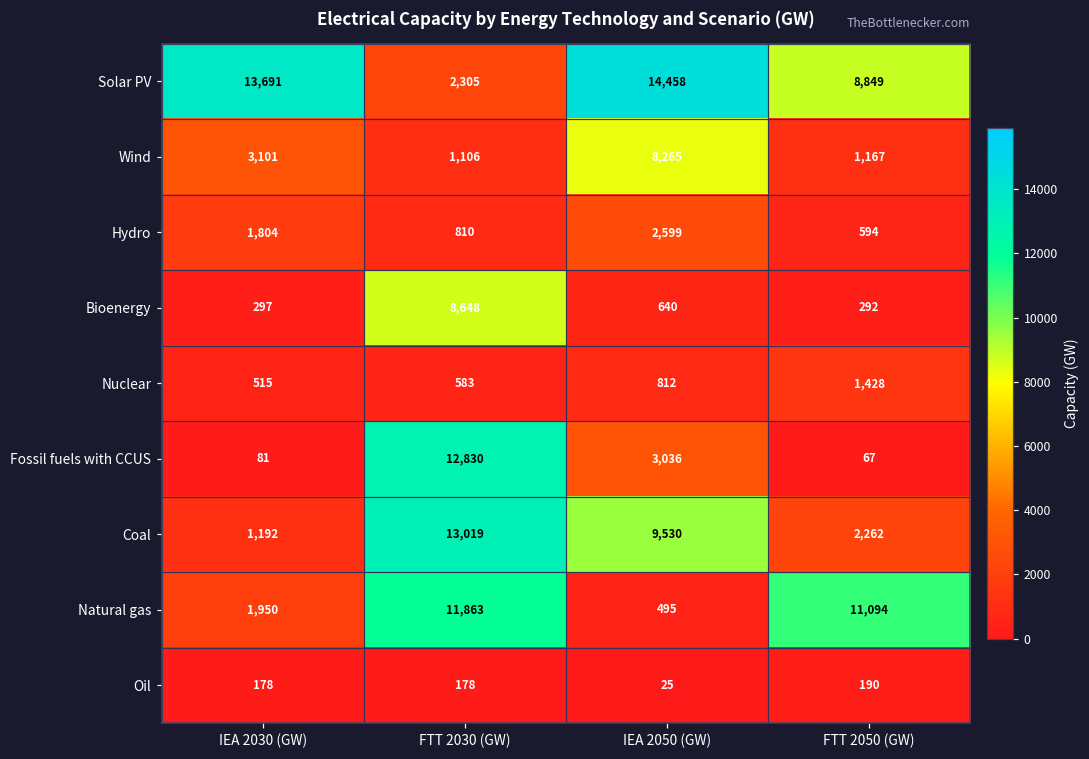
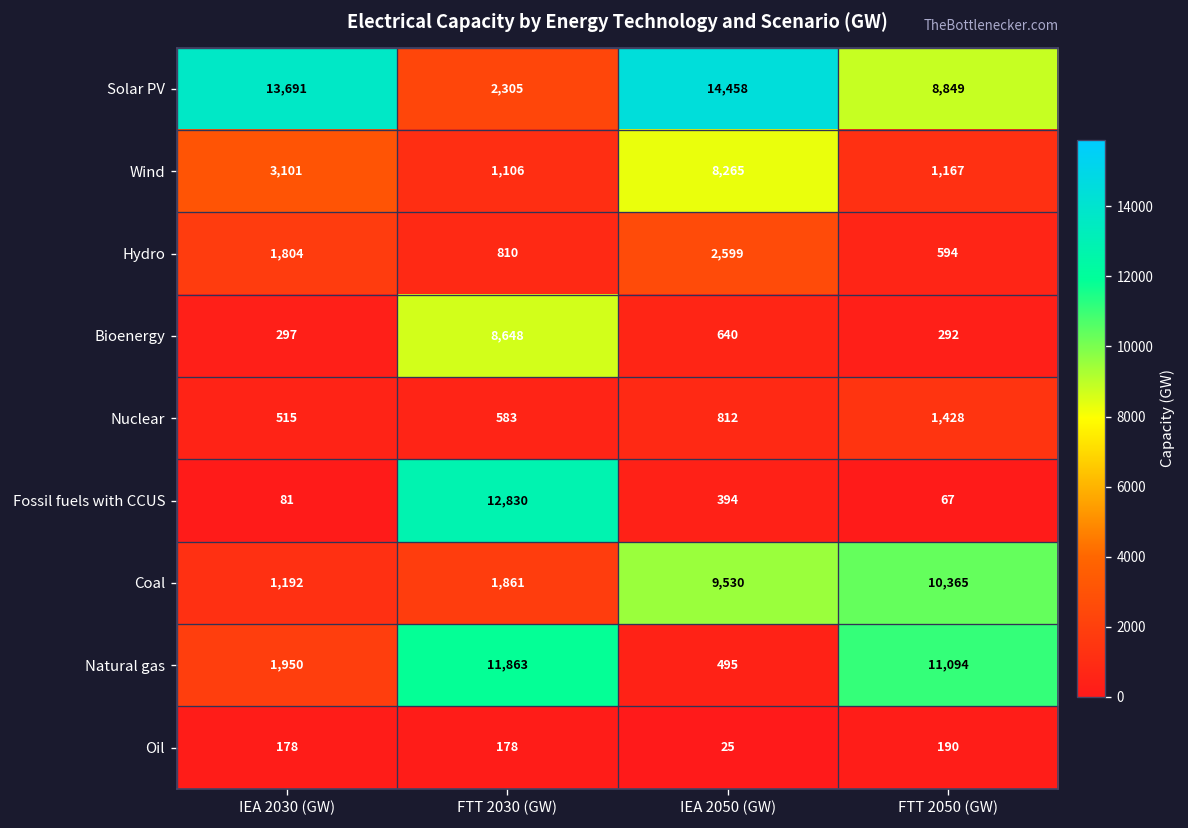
  {
    "Solar PV": {
      "IEA 2030 (GW)": "13,691",
      "FTT 2030 (GW)": "2,305",
      "IEA 2050 (GW)": "14,458",
      "FTT 2050 (GW)": "8,849"
    },
    "Wind": {
      "IEA 2030 (GW)": "3,101",
      "FTT 2030 (GW)": "1,106",
      "IEA 2050 (GW)": "8,265",
      "FTT 2050 (GW)": "1,167"
    },
    "Hydro": {
      "IEA 2030 (GW)": "1,804",
      "FTT 2030 (GW)": "810",
      "IEA 2050 (GW)": "2,599",
      "FTT 2050 (GW)": "594"
    },
    "Bioenergy": {
      "IEA 2030 (GW)": "297",
      "FTT 2030 (GW)": "8,648",
      "IEA 2050 (GW)": "640",
      "FTT 2050 (GW)": "292"
    },
    "Nuclear": {
      "IEA 2030 (GW)": "515",
      "FTT 2030 (GW)": "583",
      "IEA 2050 (GW)": "812",
      "FTT 2050 (GW)": "1,428"
    },
    "Fossil fuels with CCUS": {
      "IEA 2030 (GW)": "81",
      "FTT 2030 (GW)": "12,830",
-     "IEA 2050 (GW)": "3,036",
+     "IEA 2050 (GW)": "394",
      "FTT 2050 (GW)": "67"
    },
    "Coal": {
      "IEA 2030 (GW)": "1,192",
-     "FTT 2030 (GW)": "13,019",
+     "FTT 2030 (GW)": "1,861",
      "IEA 2050 (GW)": "9,530",
-     "FTT 2050 (GW)": "2,262"
+     "FTT 2050 (GW)": "10,365"
    },
    "Natural gas": {
      "IEA 2030 (GW)": "1,950",
      "FTT 2030 (GW)": "11,863",
      "IEA 2050 (GW)": "495",
      "FTT 2050 (GW)": "11,094"
    },
    "Oil": {
      "IEA 2030 (GW)": "178",
      "FTT 2030 (GW)": "178",
      "IEA 2050 (GW)": "25",
      "FTT 2050 (GW)": "190"
    }
  }
